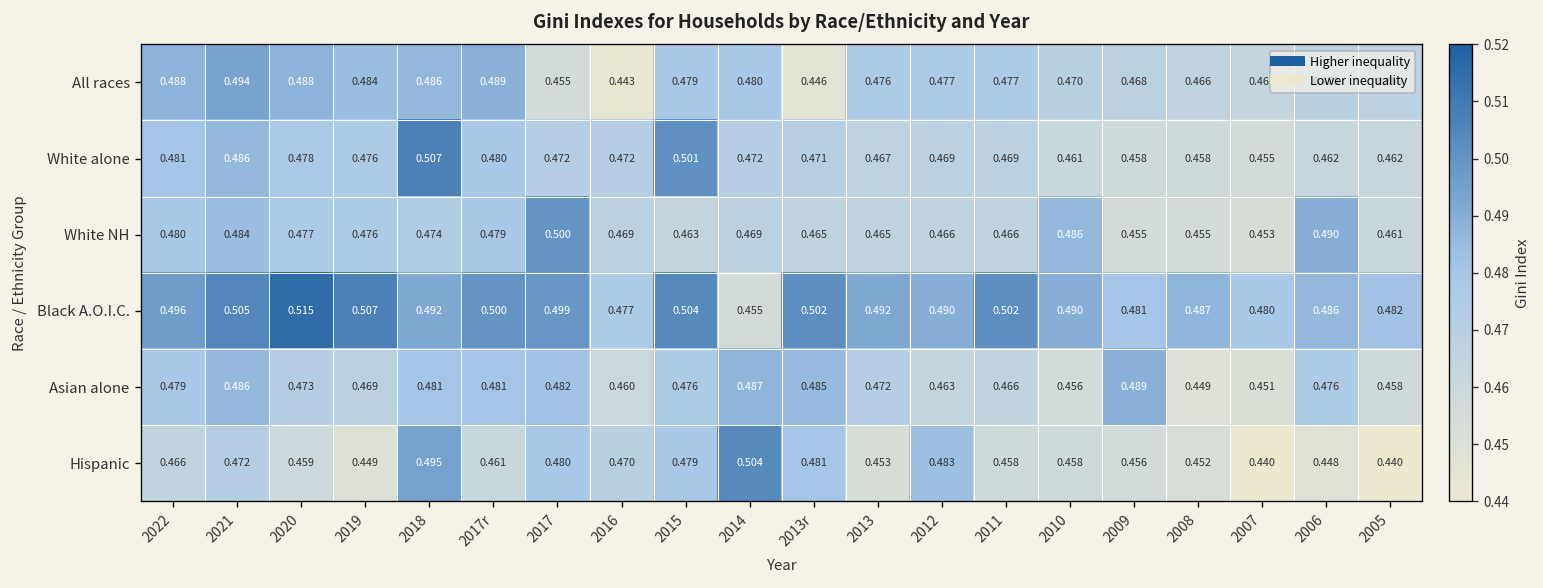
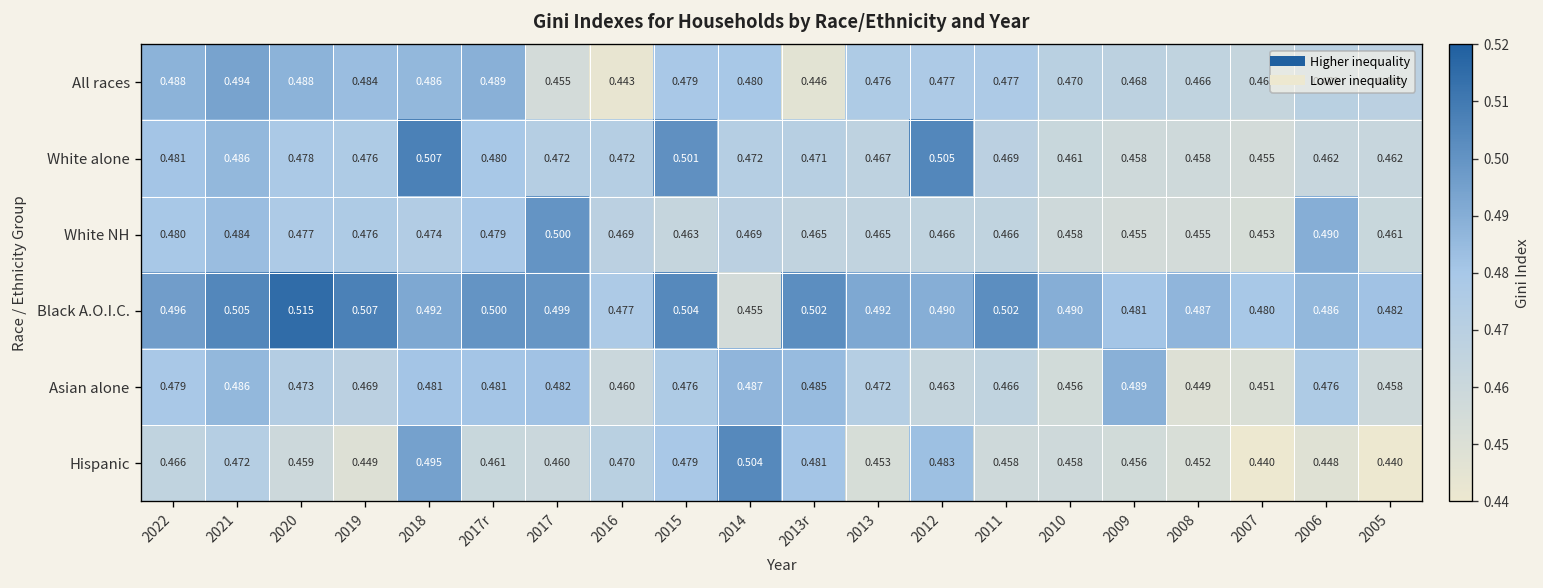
  {
    "All races": {
      "2022": 0.488,
      "2021": 0.494,
      "2020": 0.488,
      "2019": 0.484,
      "2018": 0.486,
      "2017r": 0.489,
      "2017": 0.455,
      "2016": 0.443,
      "2015": 0.479,
      "2014": 0.480,
      "2013r": 0.446,
      "2013": 0.476,
      "2012": 0.477,
      "2011": 0.477,
      "2010": 0.470,
      "2009": 0.468,
      "2008": 0.466
    },
    "White alone": {
      "2022": 0.481,
      "2021": 0.486,
      "2020": 0.478,
      "2019": 0.476,
      "2018": 0.507,
      "2017r": 0.480,
      "2017": 0.472,
      "2016": 0.472,
      "2015": 0.501,
      "2014": 0.472,
      "2013r": 0.471,
      "2013": 0.467,
-     "2012": 0.469,
+     "2012": 0.505,
      "2011": 0.469,
      "2010": 0.461,
      "2009": 0.458,
      "2008": 0.458,
      "2007": 0.455,
      "2006": 0.462,
      "2005": 0.462
    },
    "White NH": {
      "2022": 0.480,
      "2021": 0.484,
      "2020": 0.477,
      "2019": 0.476,
      "2018": 0.474,
      "2017r": 0.479,
      "2017": 0.500,
      "2016": 0.469,
      "2015": 0.463,
      "2014": 0.469,
      "2013r": 0.465,
      "2013": 0.465,
      "2012": 0.466,
      "2011": 0.466,
-     "2010": 0.486,
+     "2010": 0.458,
      "2009": 0.455,
      "2008": 0.455,
      "2007": 0.453,
      "2006": 0.490,
      "2005": 0.461
    },
    "Black A.O.I.C.": {
      "2022": 0.496,
      "2021": 0.505,
      "2020": 0.515,
      "2019": 0.507,
      "2018": 0.492,
      "2017r": 0.500,
      "2017": 0.499,
      "2016": 0.477,
      "2015": 0.504,
      "2014": 0.455,
      "2013r": 0.502,
      "2013": 0.492,
      "2012": 0.490,
      "2011": 0.502,
      "2010": 0.490,
      "2009": 0.481,
      "2008": 0.487,
      "2007": 0.480,
      "2006": 0.486,
      "2005": 0.482
    },
    "Asian alone": {
      "2022": 0.479,
      "2021": 0.486,
      "2020": 0.473,
      "2019": 0.469,
      "2018": 0.481,
      "2017r": 0.481,
      "2017": 0.482,
      "2016": 0.460,
      "2015": 0.476,
      "2014": 0.487,
      "2013r": 0.485,
      "2013": 0.472,
      "2012": 0.463,
      "2011": 0.466,
      "2010": 0.456,
      "2009": 0.489,
      "2008": 0.449,
      "2007": 0.451,
      "2006": 0.476,
      "2005": 0.458
    },
    "Hispanic": {
      "2022": 0.466,
      "2021": 0.472,
      "2020": 0.459,
      "2019": 0.449,
      "2018": 0.495,
      "2017r": 0.461,
-     "2017": 0.480,
+     "2017": 0.460,
      "2016": 0.470,
      "2015": 0.479,
      "2014": 0.504,
      "2013r": 0.481,
      "2013": 0.453,
      "2012": 0.483,
      "2011": 0.458,
      "2010": 0.458,
      "2009": 0.456,
      "2008": 0.452,
      "2007": 0.440,
      "2006": 0.448,
      "2005": 0.440
    }
  }
